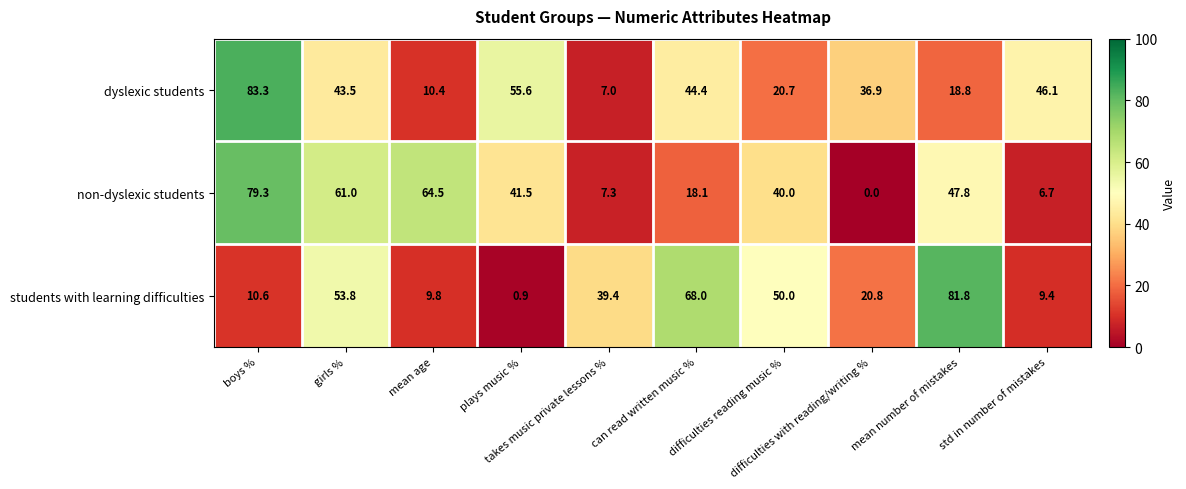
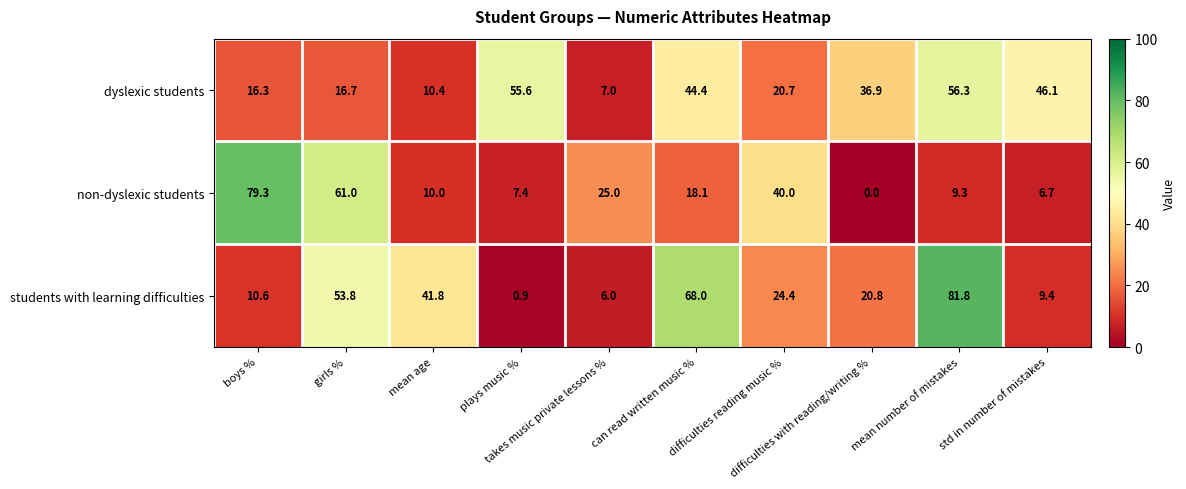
  {
    "dyslexic students": {
-     "boys %": 83.3,
-     "girls %": 43.5,
+     "boys %": 16.3,
+     "girls %": 16.7,
      "mean age": 10.4,
      "plays music %": 55.6,
      "takes music private lessons %": 7.0,
      "can read written music %": 44.4,
      "difficulties reading music %": 20.7,
      "difficulties with reading/writing %": 36.9,
-     "mean number of mistakes": 18.8,
+     "mean number of mistakes": 56.3,
      "std in number of mistakes": 46.1
    },
    "non-dyslexic students": {
      "boys %": 79.3,
      "girls %": 61.0,
-     "mean age": 64.5,
-     "plays music %": 41.5,
-     "takes music private lessons %": 7.3,
+     "mean age": 10.0,
+     "plays music %": 7.4,
+     "takes music private lessons %": 25.0,
      "can read written music %": 18.1,
      "difficulties reading music %": 40.0,
      "difficulties with reading/writing %": 0.0,
-     "mean number of mistakes": 47.8,
+     "mean number of mistakes": 9.3,
      "std in number of mistakes": 6.7
    },
    "students with learning difficulties": {
      "boys %": 10.6,
      "girls %": 53.8,
-     "mean age": 9.8,
+     "mean age": 41.8,
      "plays music %": 0.9,
-     "takes music private lessons %": 39.4,
+     "takes music private lessons %": 6.0,
      "can read written music %": 68.0,
-     "difficulties reading music %": 50.0,
+     "difficulties reading music %": 24.4,
      "difficulties with reading/writing %": 20.8,
      "mean number of mistakes": 81.8,
      "std in number of mistakes": 9.4
    }
  }
